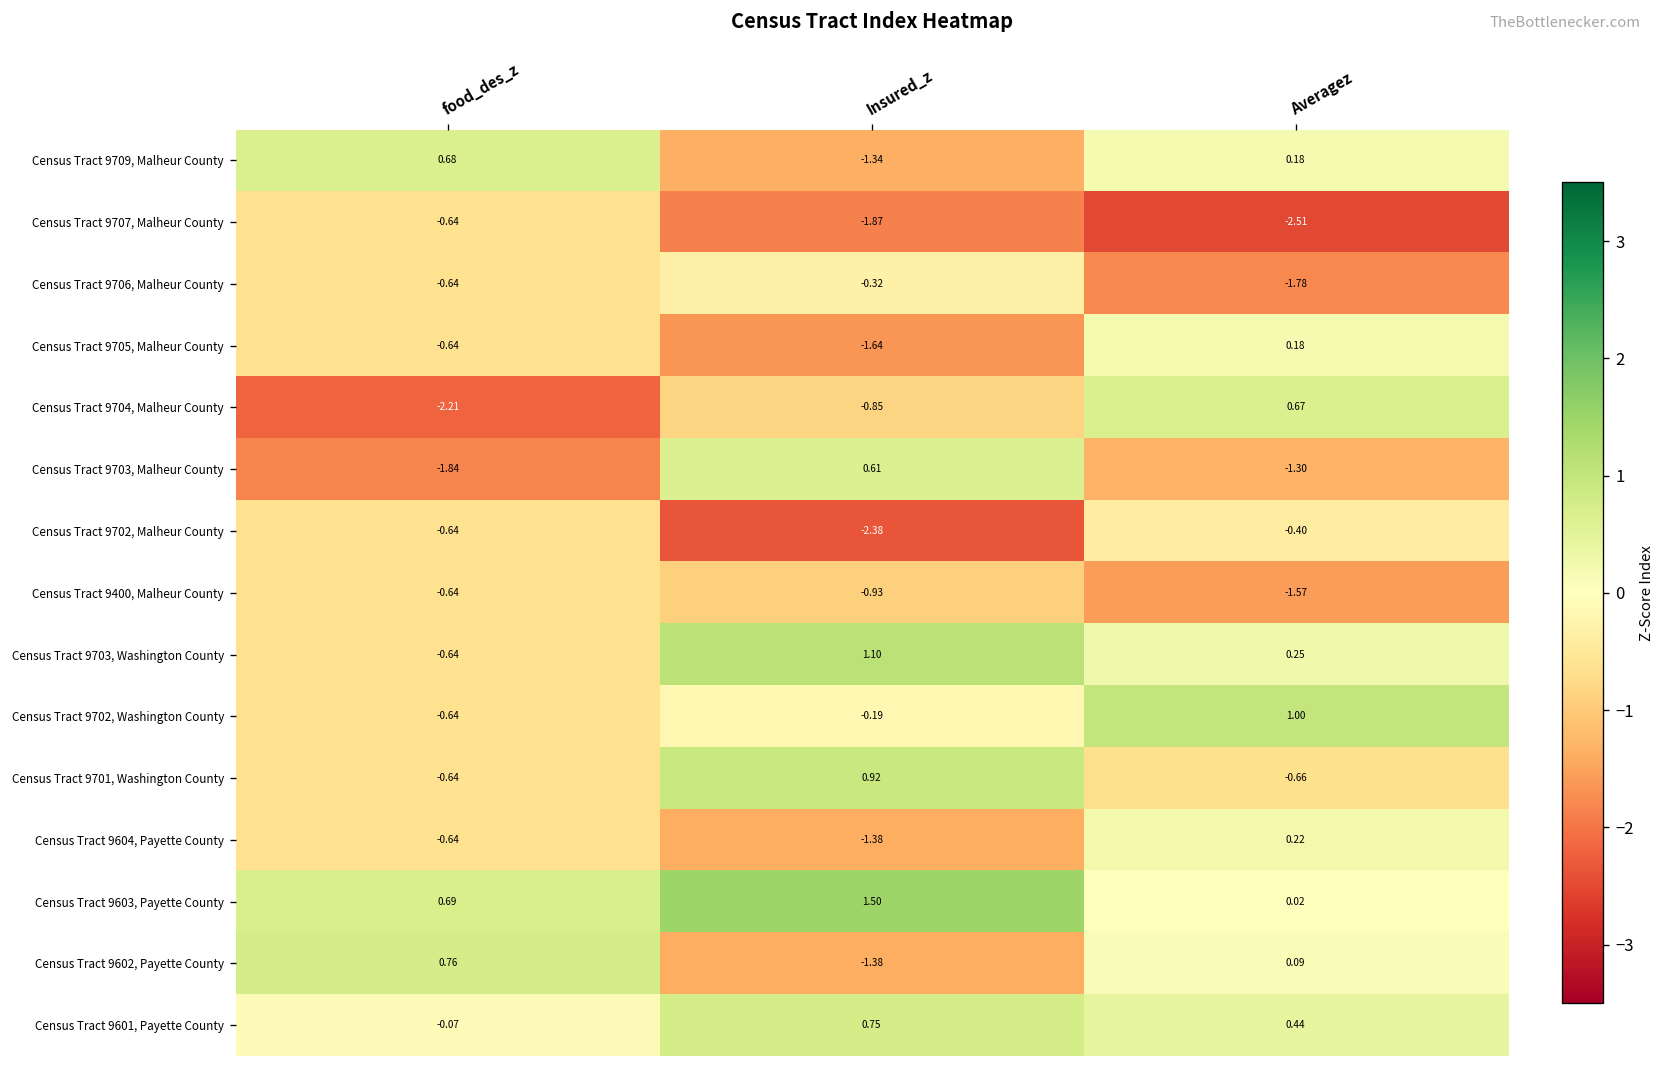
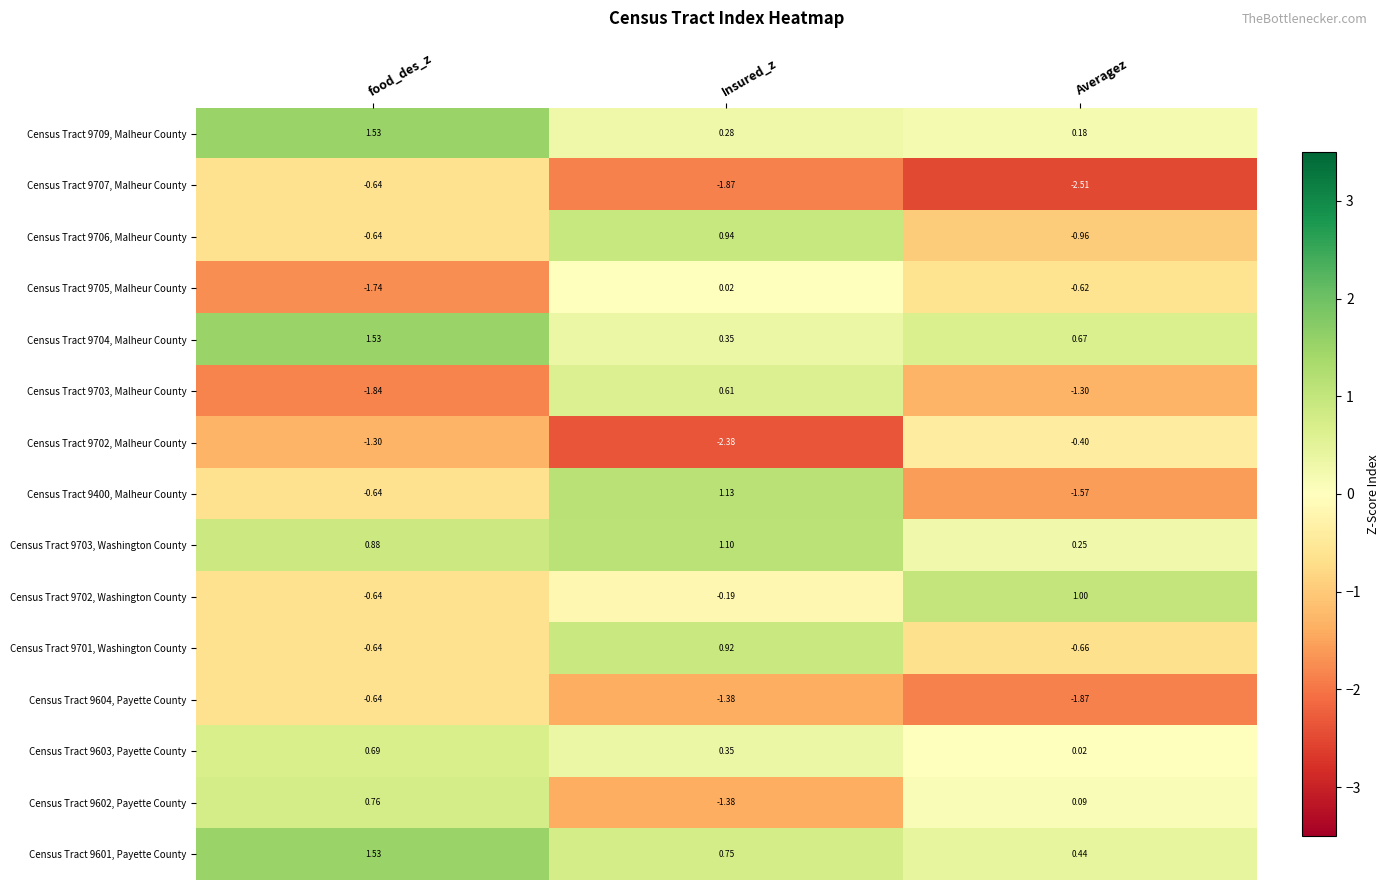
  {
    "Census Tract 9709, Malheur County": {
-     "food_des_z": 0.68,
-     "Insured_z": -1.34,
+     "food_des_z": 1.53,
+     "Insured_z": 0.28,
      "Averagez": 0.18
    },
    "Census Tract 9707, Malheur County": {
      "food_des_z": -0.64,
      "Insured_z": -1.87,
      "Averagez": -2.51
    },
    "Census Tract 9706, Malheur County": {
      "food_des_z": -0.64,
-     "Insured_z": -0.32,
-     "Averagez": -1.78
+     "Insured_z": 0.94,
+     "Averagez": -0.96
    },
    "Census Tract 9705, Malheur County": {
-     "food_des_z": -0.64,
-     "Insured_z": -1.64,
-     "Averagez": 0.18
+     "food_des_z": -1.74,
+     "Insured_z": 0.02,
+     "Averagez": -0.62
    },
    "Census Tract 9704, Malheur County": {
-     "food_des_z": -2.21,
-     "Insured_z": -0.85,
+     "food_des_z": 1.53,
+     "Insured_z": 0.35,
      "Averagez": 0.67
    },
    "Census Tract 9703, Malheur County": {
      "food_des_z": -1.84,
      "Insured_z": 0.61,
      "Averagez": -1.30
    },
    "Census Tract 9702, Malheur County": {
-     "food_des_z": -0.64,
+     "food_des_z": -1.30,
      "Insured_z": -2.38,
      "Averagez": -0.40
    },
    "Census Tract 9400, Malheur County": {
      "food_des_z": -0.64,
-     "Insured_z": -0.93,
+     "Insured_z": 1.13,
      "Averagez": -1.57
    },
    "Census Tract 9703, Washington County": {
-     "food_des_z": -0.64,
+     "food_des_z": 0.88,
      "Insured_z": 1.10,
      "Averagez": 0.25
    },
    "Census Tract 9702, Washington County": {
      "food_des_z": -0.64,
      "Insured_z": -0.19,
      "Averagez": 1.00
    },
    "Census Tract 9701, Washington County": {
      "food_des_z": -0.64,
      "Insured_z": 0.92,
      "Averagez": -0.66
    },
    "Census Tract 9604, Payette County": {
      "food_des_z": -0.64,
      "Insured_z": -1.38,
-     "Averagez": 0.22
+     "Averagez": -1.87
    },
    "Census Tract 9603, Payette County": {
      "food_des_z": 0.69,
-     "Insured_z": 1.50,
+     "Insured_z": 0.35,
      "Averagez": 0.02
    },
    "Census Tract 9602, Payette County": {
      "food_des_z": 0.76,
      "Insured_z": -1.38,
      "Averagez": 0.09
    },
    "Census Tract 9601, Payette County": {
-     "food_des_z": -0.07,
+     "food_des_z": 1.53,
      "Insured_z": 0.75,
      "Averagez": 0.44
    }
  }
